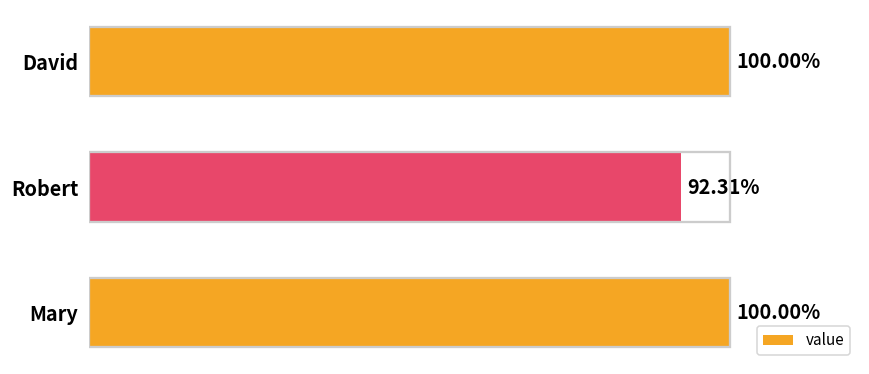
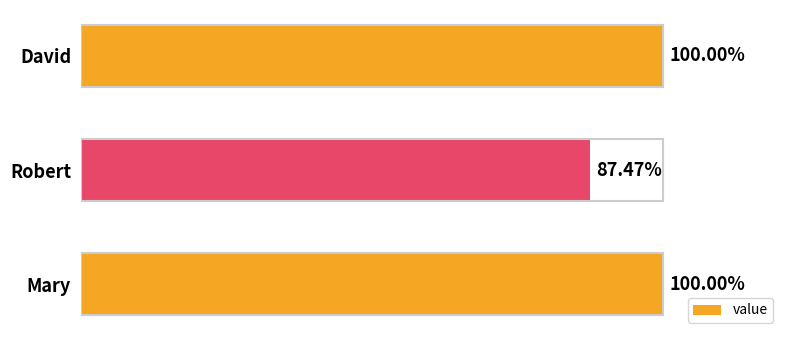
  {
    "David": "100.00%",
-   "Robert": "92.31%",
+   "Robert": "87.47%",
    "Mary": "100.00%"
  }
